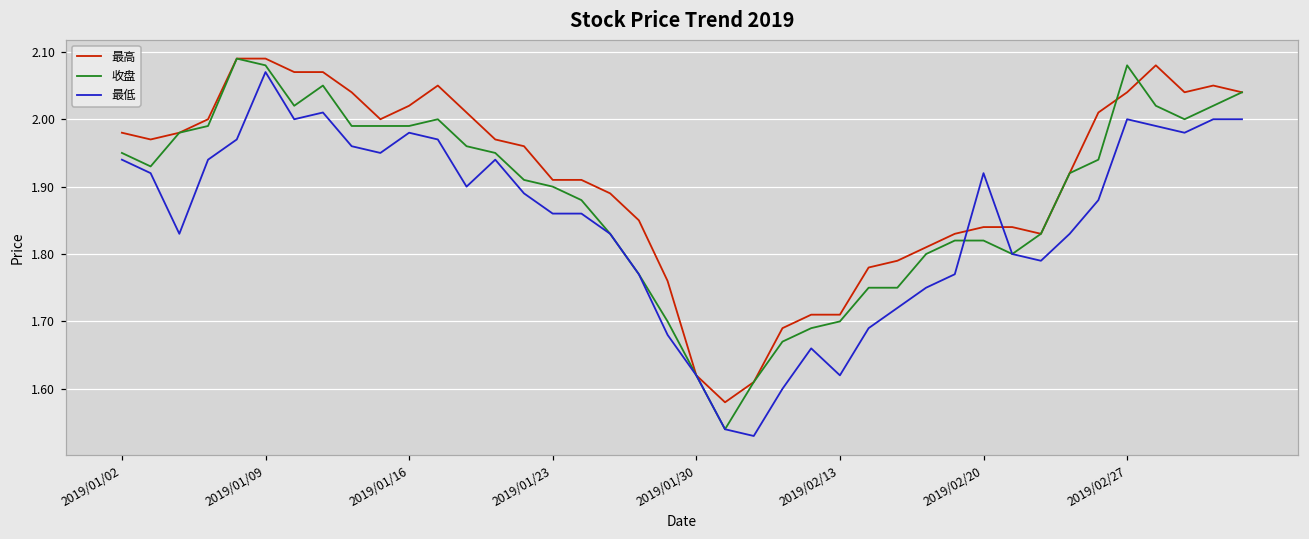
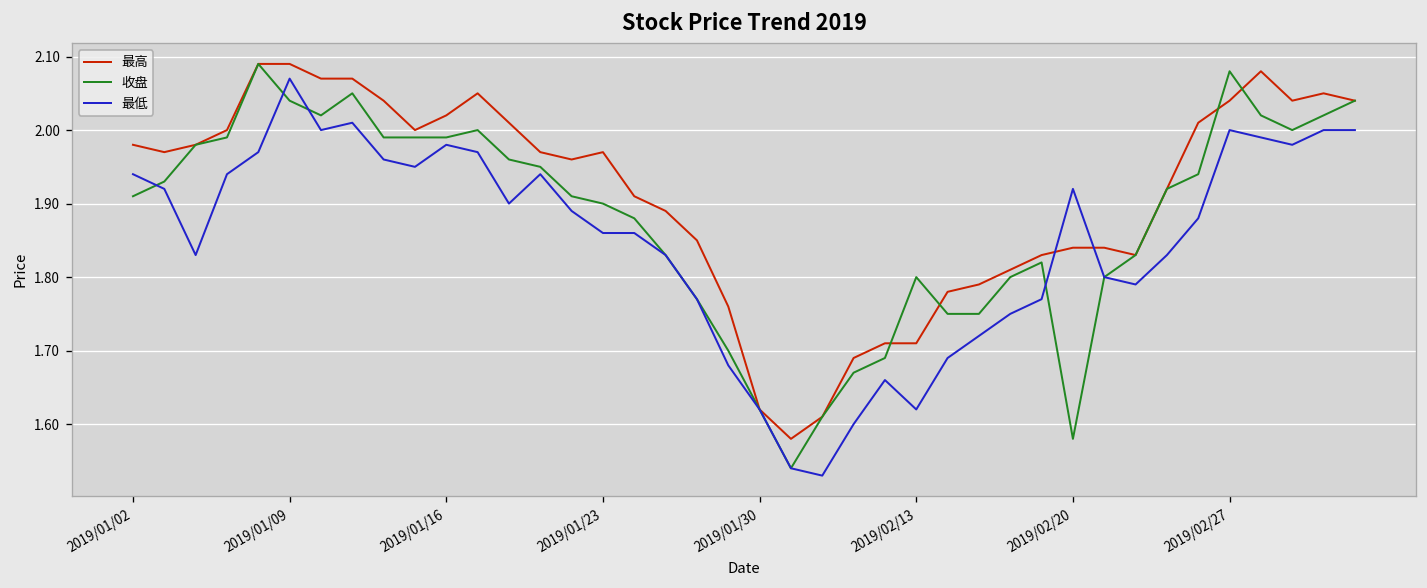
  {
    "最高": {
      "2019/01/02": 1.98,
      "2019/01/09": 2.09,
      "2019/01/16": 2.02,
-     "2019/01/23": 1.91,
+     "2019/01/23": 1.97,
      "2019/02/13": 1.71,
      "2019/02/20": 1.84,
      "2019/02/27": 2.04
    },
    "收盘": {
-     "2019/01/02": 1.95,
-     "2019/01/09": 2.08,
+     "2019/01/02": 1.91,
+     "2019/01/09": 2.04,
      "2019/01/16": 1.99,
      "2019/01/23": 1.90,
-     "2019/02/13": 1.7,
-     "2019/02/20": 1.82,
+     "2019/02/13": 1.8,
+     "2019/02/20": 1.58,
      "2019/02/27": 2.08
    },
    "最低": {
      "2019/01/02": 1.94,
      "2019/01/09": 2.07,
      "2019/01/16": 1.98,
      "2019/01/23": 1.86,
      "2019/02/13": 1.62,
      "2019/02/20": 1.92,
      "2019/02/27": 2.00
    }
  }
